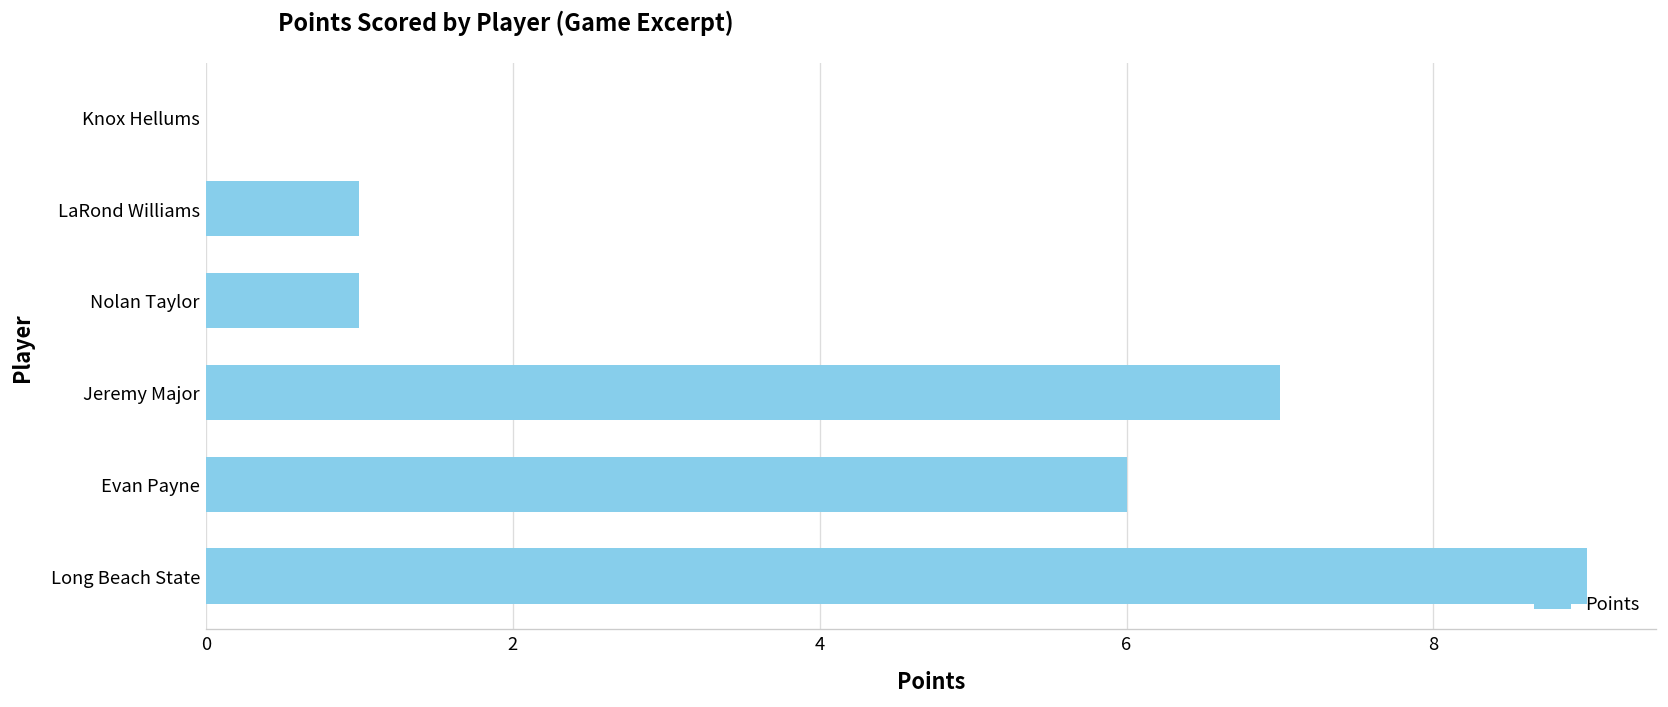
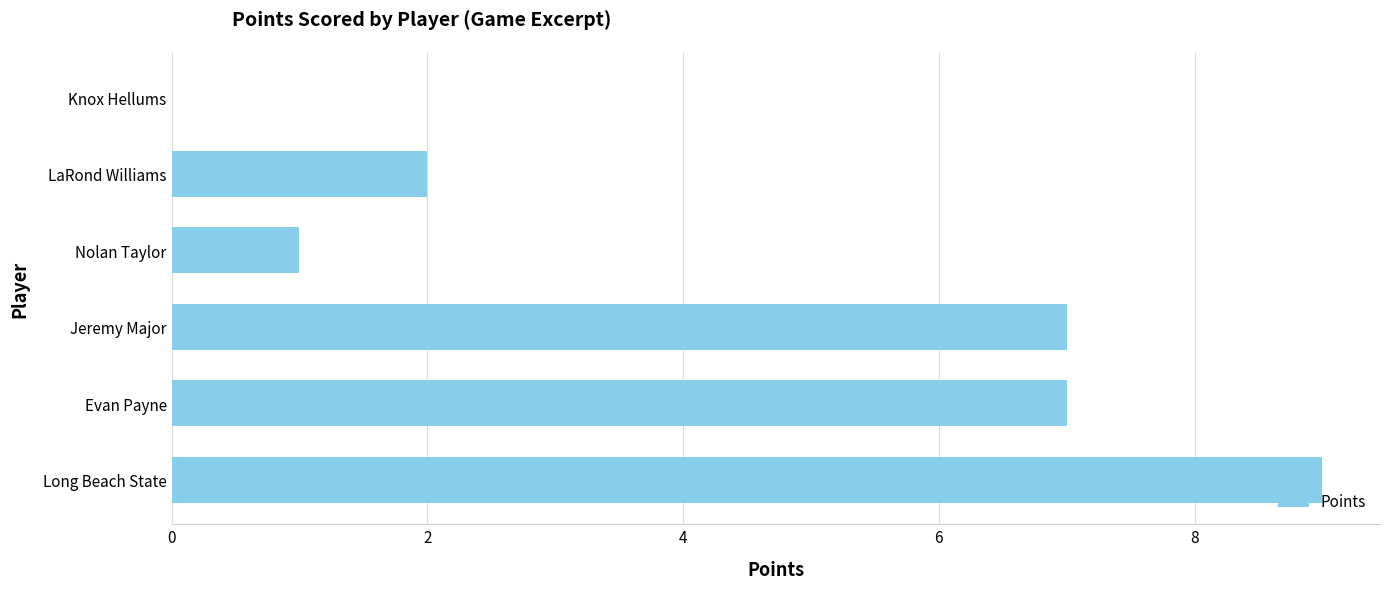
  {
    "Knox Hellums": 0,
-   "LaRond Williams": 1,
+   "LaRond Williams": 2,
    "Nolan Taylor": 1,
    "Jeremy Major": 7,
-   "Evan Payne": 6,
+   "Evan Payne": 7,
    "Long Beach State": 9
  }
